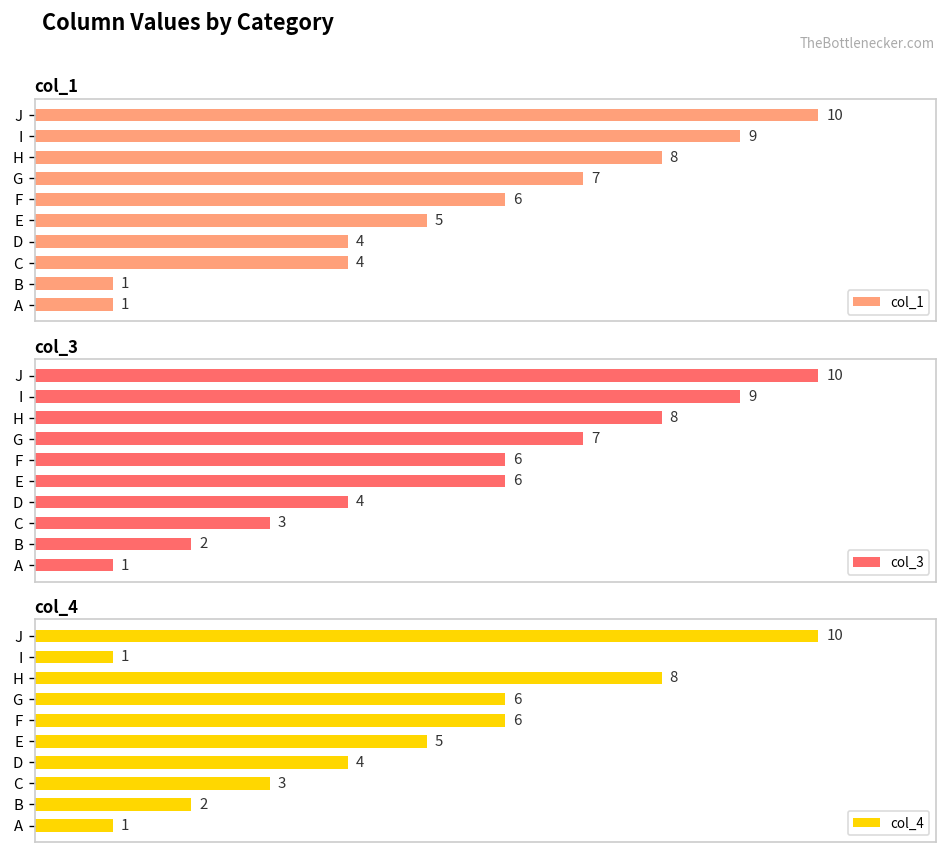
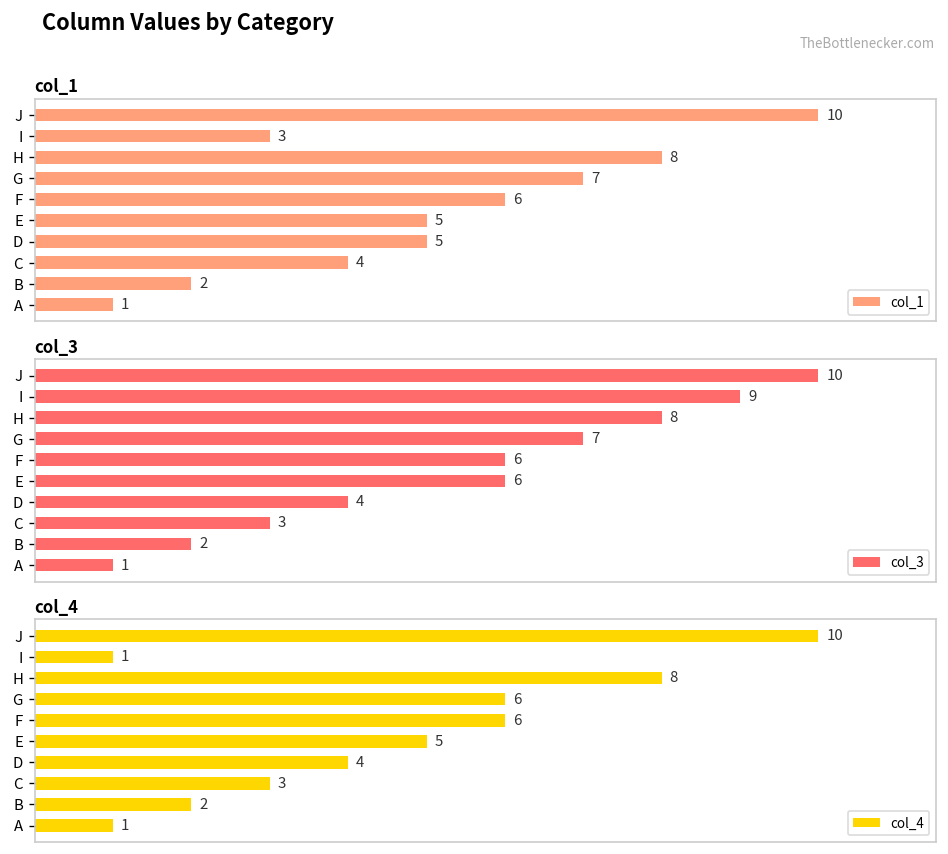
  {
    "col_1": {
      "J": 10,
-     "I": 9,
+     "I": 3,
      "H": 8,
      "G": 7,
      "F": 6,
      "E": 5,
-     "D": 4,
+     "D": 5,
      "C": 4,
-     "B": 1,
+     "B": 2,
      "A": 1
    },
    "col_3": {
      "J": 10,
      "I": 9,
      "H": 8,
      "G": 7,
      "F": 6,
      "E": 6,
      "D": 4,
      "C": 3,
      "B": 2,
      "A": 1
    },
    "col_4": {
      "J": 10,
      "I": 1,
      "H": 8,
      "G": 6,
      "F": 6,
      "E": 5,
      "D": 4,
      "C": 3,
      "B": 2,
      "A": 1
    }
  }
